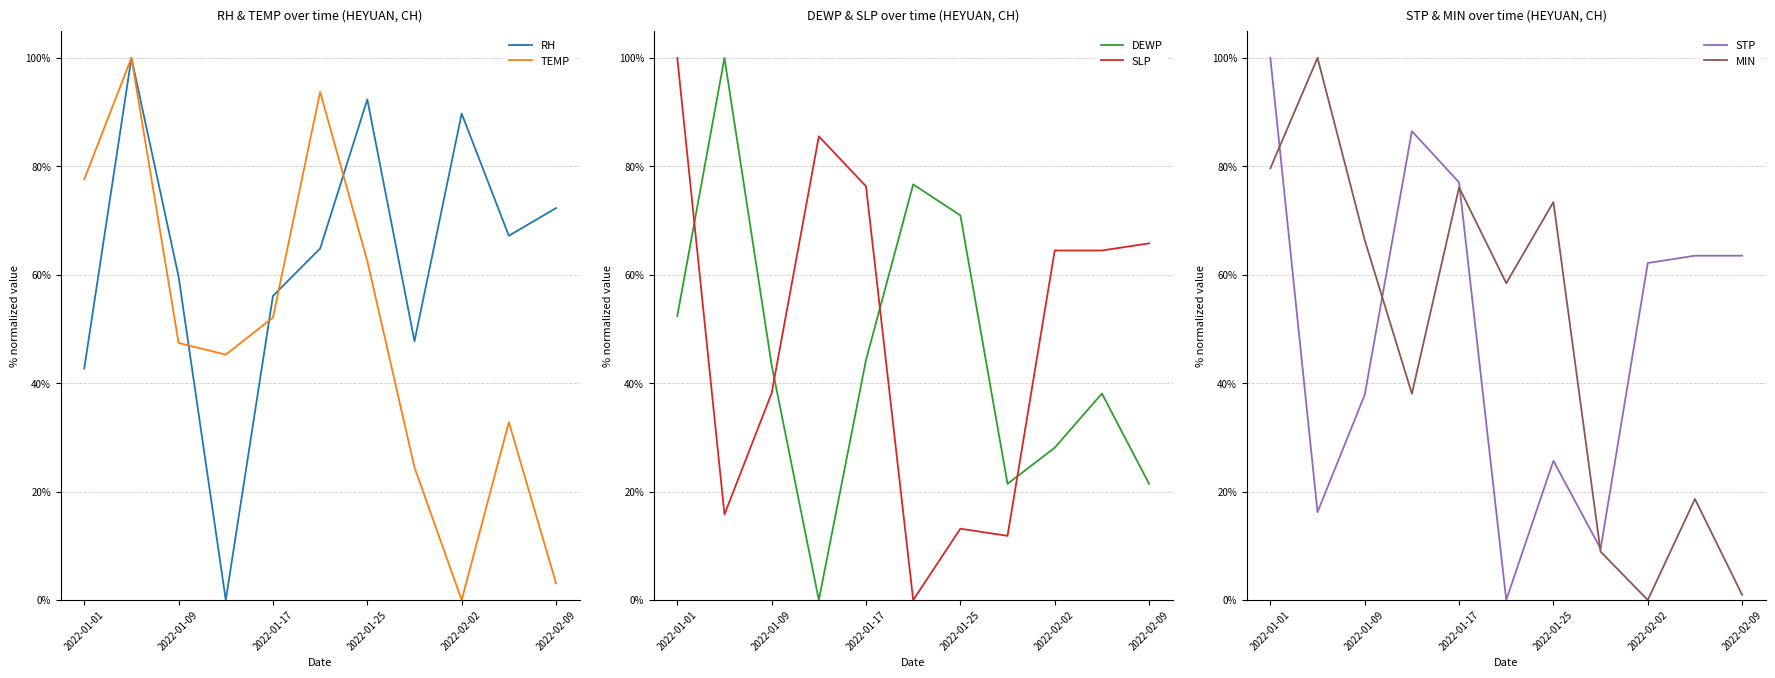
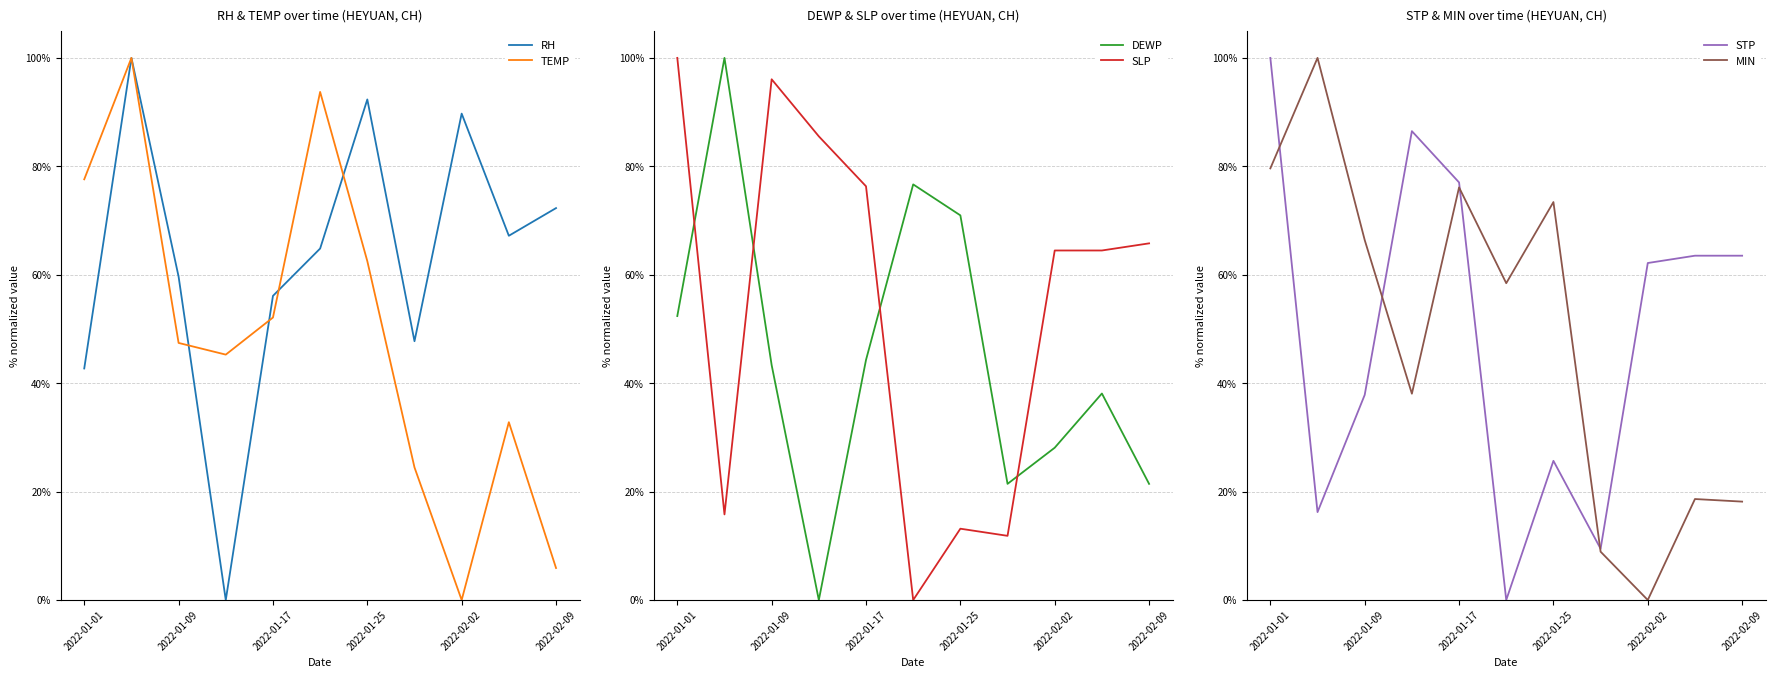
  {
    "RH & TEMP over time (HEYUAN, CH)": {
      "RH": {
        "2022-01-01": "43%",
        "2022-01-09": "60%",
        "2022-01-17": "56%",
        "2022-01-25": "92%",
        "2022-02-02": "90%",
        "2022-02-09": "72%"
      },
      "TEMP": {
        "2022-01-01": "78%",
        "2022-01-09": "47%",
        "2022-01-17": "52%",
        "2022-01-25": "63%",
        "2022-02-02": "0%",
-       "2022-02-09": "3%"
+       "2022-02-09": "6%"
      }
    },
    "DEWP & SLP over time (HEYUAN, CH)": {
      "DEWP": {
        "2022-01-01": "52%",
        "2022-01-09": "43%",
        "2022-01-17": "44%",
        "2022-01-25": "71%",
        "2022-02-02": "28%",
        "2022-02-09": "21%"
      },
      "SLP": {
        "2022-01-01": "100%",
-       "2022-01-09": "38%",
+       "2022-01-09": "96%",
        "2022-01-17": "76%",
        "2022-01-25": "13%",
        "2022-02-02": "64%",
        "2022-02-09": "66%"
      }
    },
    "STP & MIN over time (HEYUAN, CH)": {
      "STP": {
        "2022-01-01": "100%",
        "2022-01-09": "38%",
        "2022-01-17": "77%",
        "2022-01-25": "26%",
        "2022-02-02": "62%",
        "2022-02-09": "64%"
      },
      "MIN": {
        "2022-01-01": "80%",
        "2022-01-09": "66%",
        "2022-01-17": "76%",
        "2022-01-25": "73%",
        "2022-02-02": "0%",
-       "2022-02-09": "1%"
+       "2022-02-09": "18%"
      }
    }
  }
